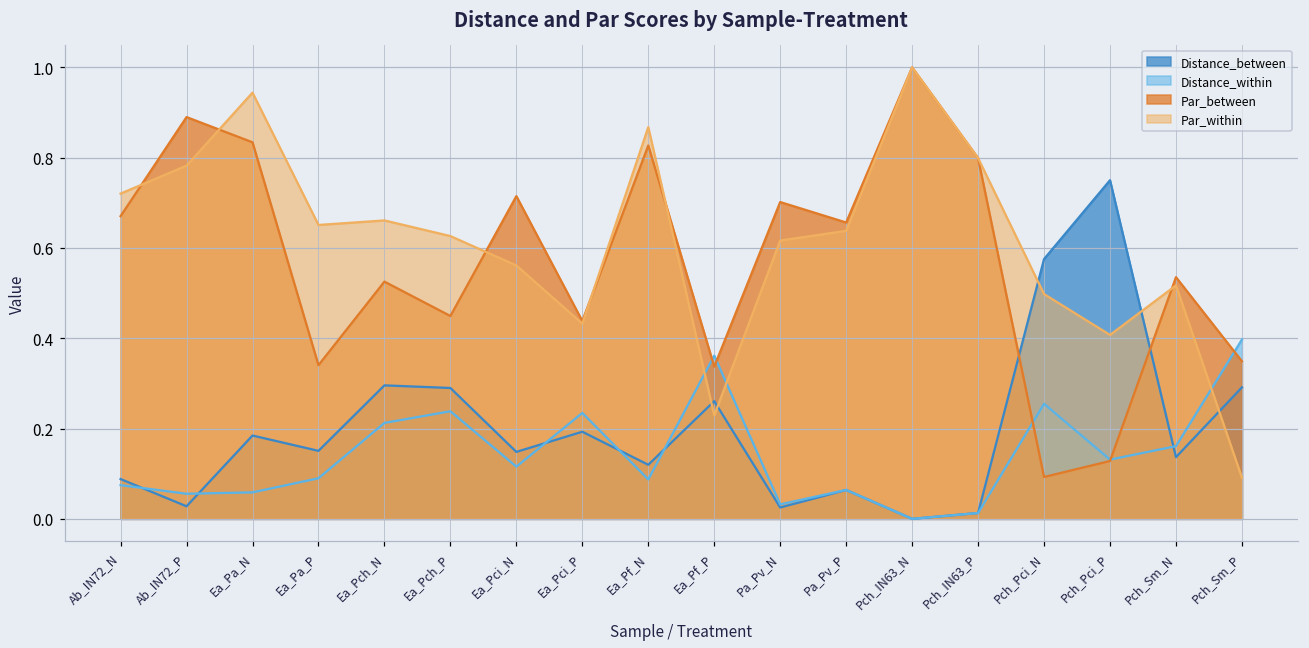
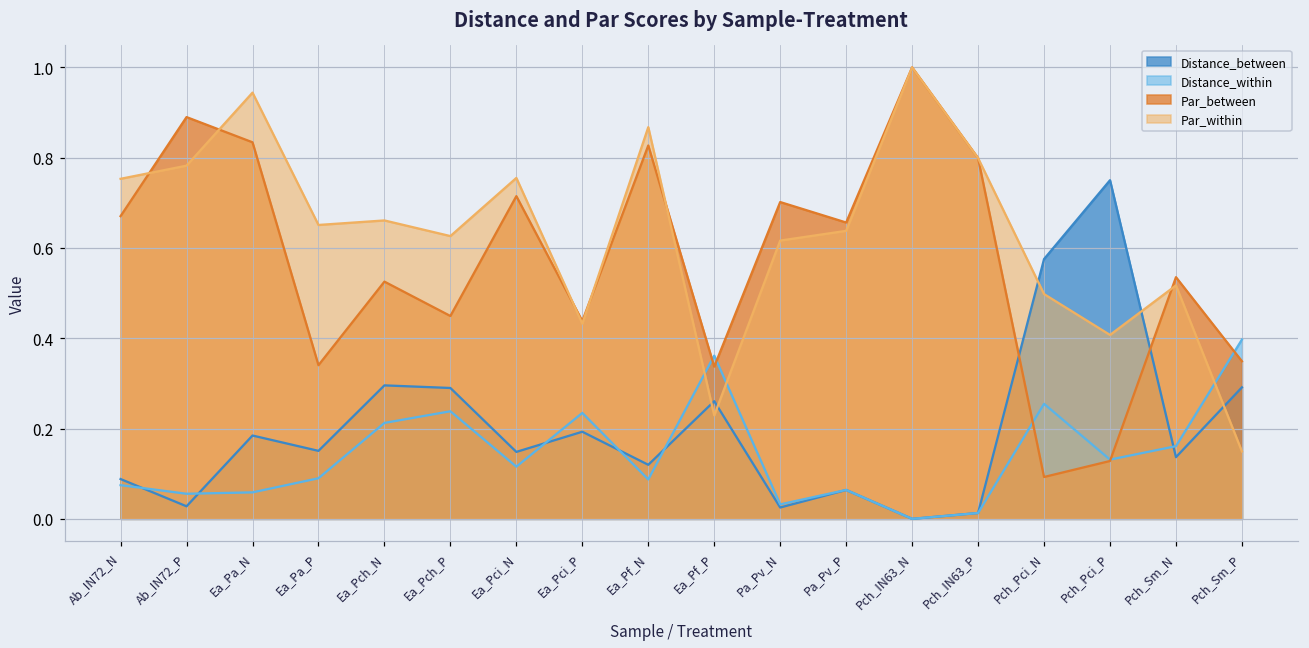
  {
    "Distance_between": {
      "Ab_IN72_N": 0.09,
      "Ab_IN72_P": 0.03,
      "Ea_Pa_N": 0.18,
      "Ea_Pa_P": 0.15,
      "Ea_Pch_N": 0.30,
      "Ea_Pch_P": 0.29,
      "Ea_Pci_N": 0.15,
      "Ea_Pci_P": 0.19,
      "Ea_Pf_N": 0.12,
      "Ea_Pf_P": 0.26,
      "Pa_Pv_N": 0.03,
      "Pch_Pci_N": 0.58,
      "Pch_Pci_P": 0.75,
      "Pch_Sm_N": 0.14,
      "Pch_Sm_P": 0.29
    },
    "Distance_within": {
      "Ab_IN72_N": 0.07,
      "Ab_IN72_P": 0.06,
      "Ea_Pa_N": 0.06,
      "Ea_Pa_P": 0.09,
      "Ea_Pch_N": 0.21,
      "Ea_Pch_P": 0.24,
      "Ea_Pci_N": 0.12,
      "Ea_Pci_P": 0.23,
      "Ea_Pf_N": 0.09,
      "Ea_Pf_P": 0.36,
      "Pa_Pv_N": 0.03,
      "Pch_Pci_N": 0.25,
      "Pch_Sm_N": 0.16,
      "Pch_Sm_P": 0.40
    },
    "Par_between": {
      "Ab_IN72_N": 0.67,
      "Ab_IN72_P": 0.89,
      "Ea_Pa_N": 0.83,
      "Ea_Pa_P": 0.34,
      "Ea_Pch_N": 0.53,
      "Ea_Pch_P": 0.45,
      "Ea_Pci_N": 0.71,
      "Ea_Pf_N": 0.83,
      "Ea_Pf_P": 0.34,
      "Pa_Pv_N": 0.70,
      "Pa_Pv_P": 0.66,
      "Pch_Pci_N": 0.09,
      "Pch_Sm_N": 0.54,
      "Pch_Sm_P": 0.35
    },
    "Par_within": {
-     "Ab_IN72_N": 0.72,
+     "Ab_IN72_N": 0.75,
      "Ab_IN72_P": 0.78,
      "Ea_Pa_N": 0.94,
      "Ea_Pa_P": 0.65,
      "Ea_Pch_N": 0.66,
      "Ea_Pch_P": 0.63,
-     "Ea_Pci_N": 0.56,
+     "Ea_Pci_N": 0.76,
      "Ea_Pf_N": 0.87,
      "Ea_Pf_P": 0.23,
      "Pa_Pv_N": 0.62,
      "Pa_Pv_P": 0.64,
      "Pch_Pci_N": 0.50,
      "Pch_Pci_P": 0.41,
      "Pch_Sm_N": 0.52,
-     "Pch_Sm_P": 0.09
+     "Pch_Sm_P": 0.15
    }
  }
